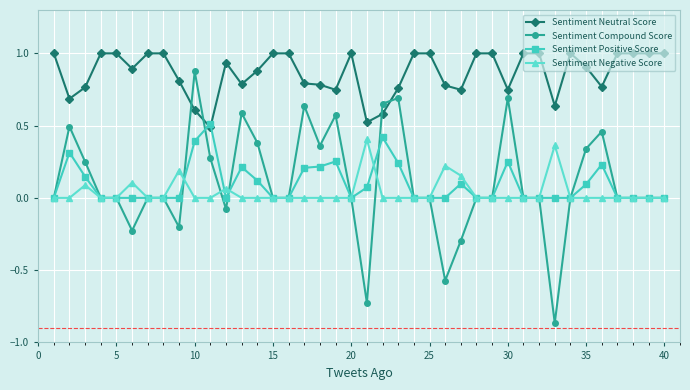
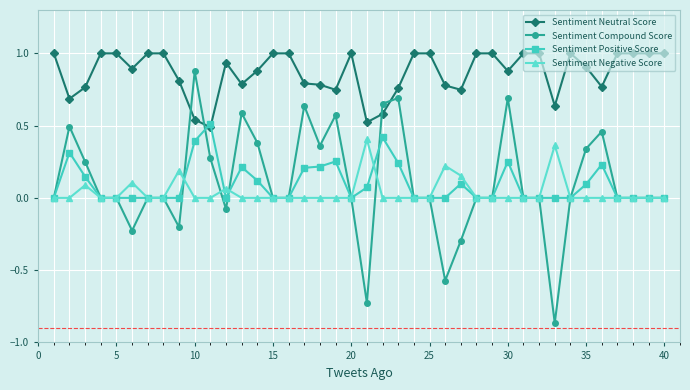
  {
    "Sentiment Neutral Score": {
      "5": 1.00,
-     "10": 0.61,
+     "10": 0.54,
      "15": 1.00,
      "20": 1.00,
      "25": 1.00,
-     "30": 0.75
+     "30": 0.88
    }
  }
